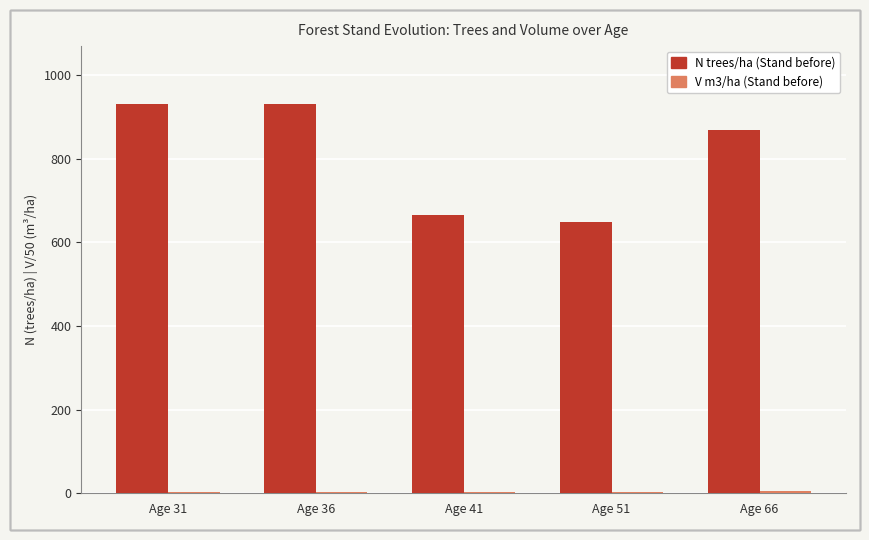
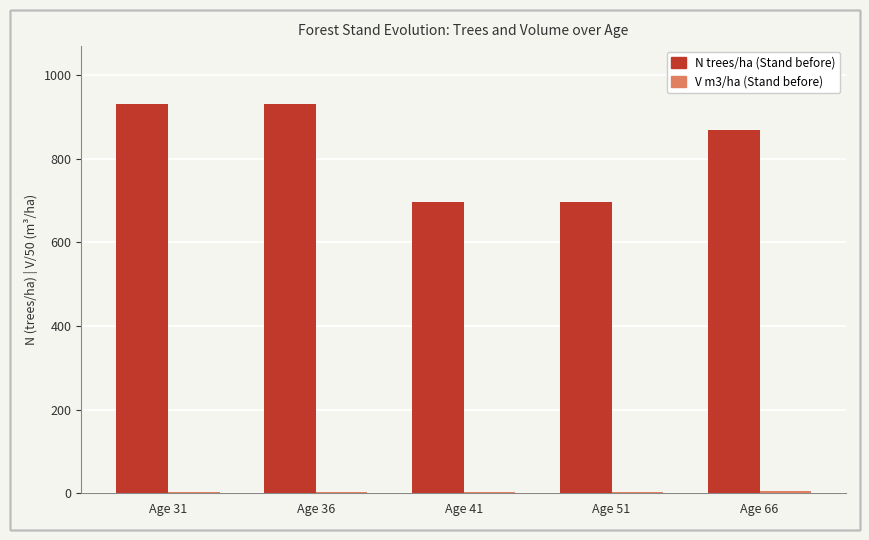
  {
    "N trees/ha (Stand before)": {
      "Age 31": 930,
      "Age 36": 930,
-     "Age 41": 670,
-     "Age 51": 650,
+     "Age 41": 700,
+     "Age 51": 700,
      "Age 66": 870
    }
  }
